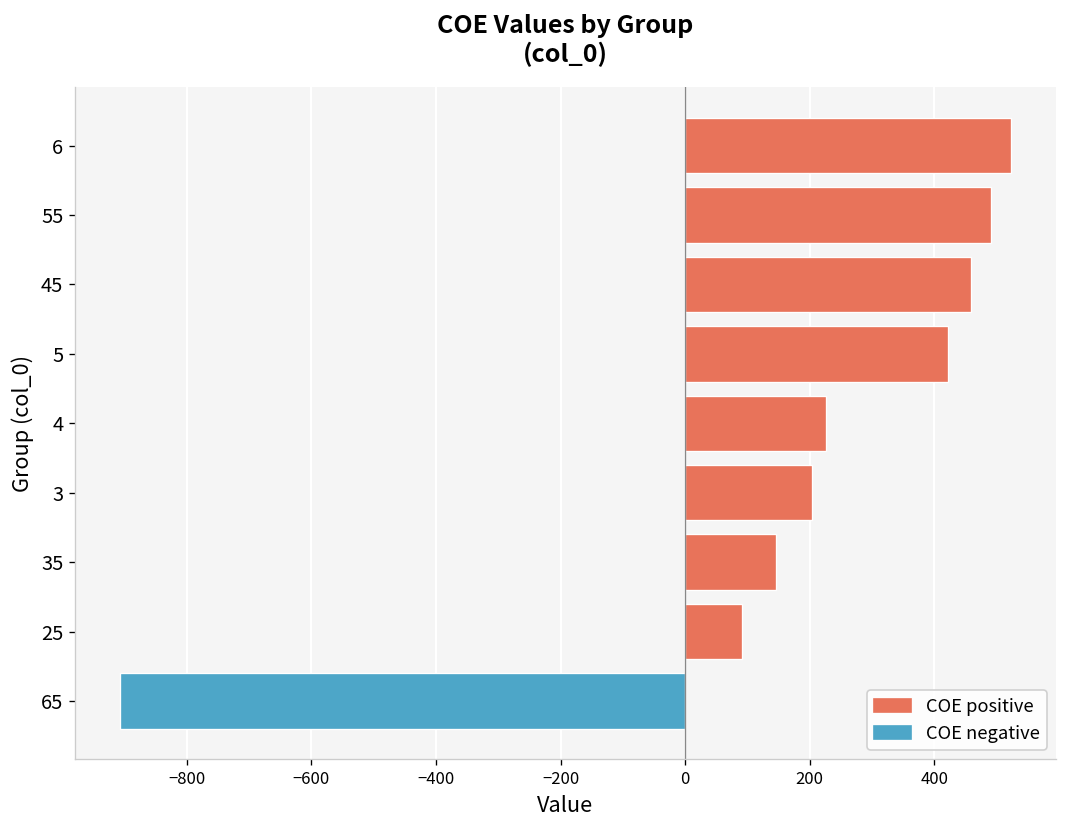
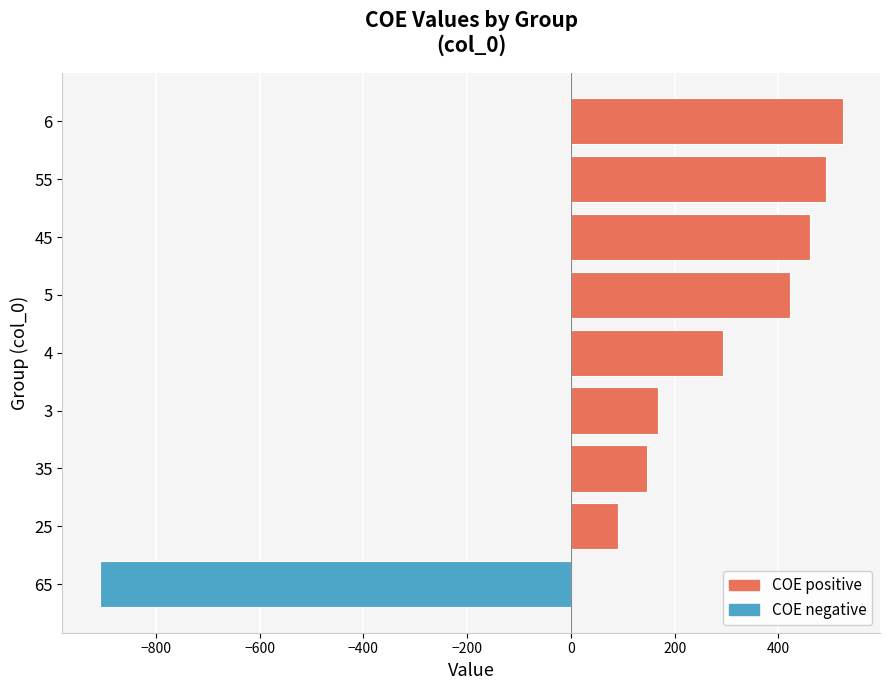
  {
    "6": 520,
    "55": 490,
    "45": 460,
    "5": 420,
-   "4": 230,
-   "3": 200,
+   "4": 290,
+   "3": 170,
    "35": 150,
    "25": 90,
    "65": -910
  }
